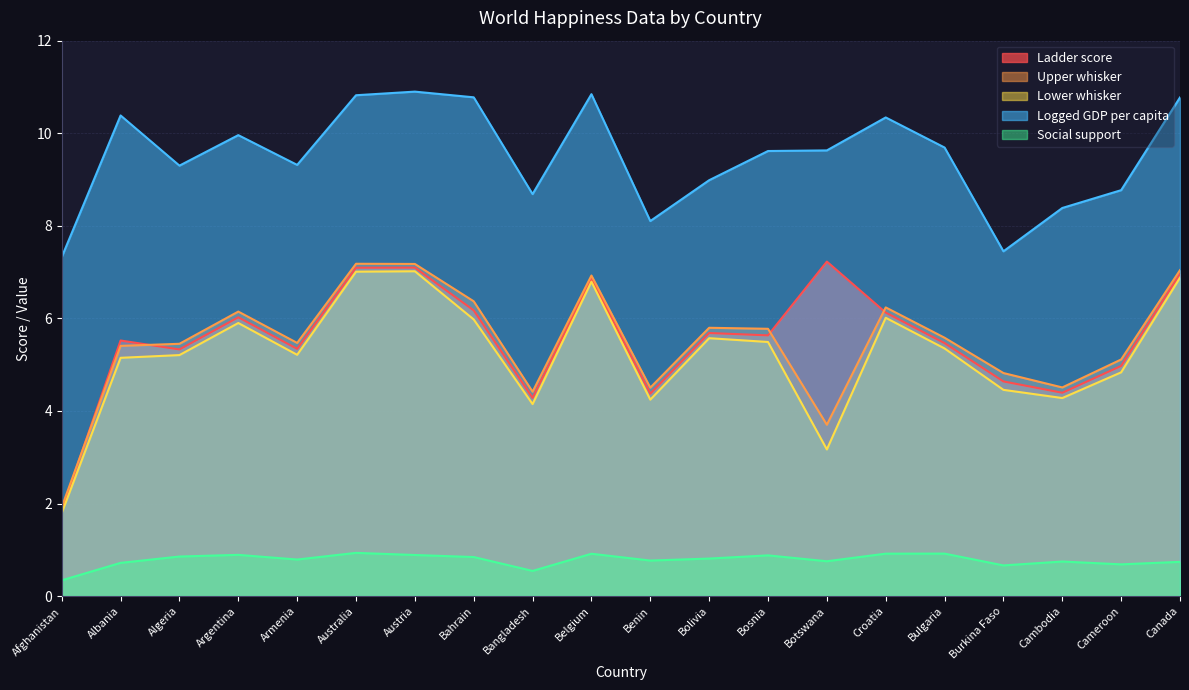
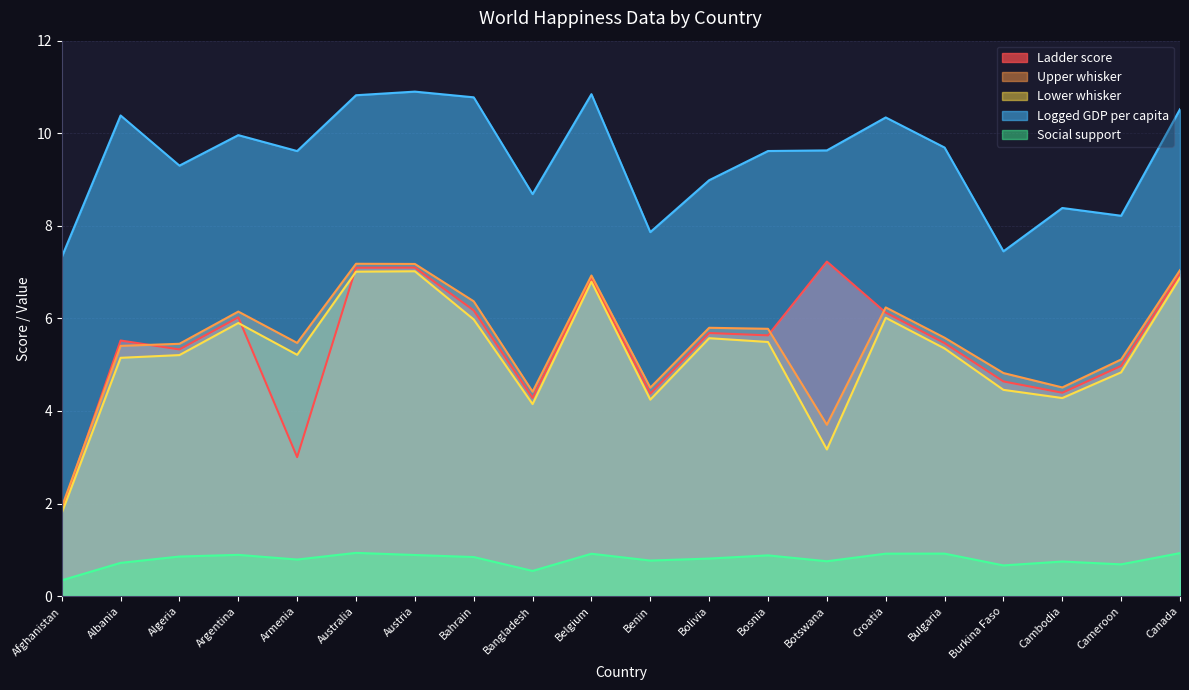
  {
    "Ladder score": {
      "Afghanistan": 1.9,
      "Albania": 5.5,
      "Algeria": 5.3,
      "Argentina": 6.0,
-     "Armenia": 5.3,
+     "Armenia": 3.0,
      "Australia": 7.1,
      "Austria": 7.1,
      "Bahrain": 6.2,
      "Bangladesh": 4.3,
      "Belgium": 6.9,
      "Benin": 4.4,
      "Bolivia": 5.7,
      "Bosnia": 5.6,
      "Botswana": 7.2,
      "Croatia": 6.1,
      "Bulgaria": 5.5,
      "Burkina Faso": 4.6,
      "Cambodia": 4.4,
      "Cameroon": 5.0,
      "Canada": 7.0
    },
    "Logged GDP per capita": {
      "Afghanistan": 7.3,
      "Albania": 10.4,
      "Algeria": 9.3,
      "Argentina": 10.0,
-     "Armenia": 9.3,
+     "Armenia": 9.6,
      "Australia": 10.8,
      "Austria": 10.9,
      "Bahrain": 10.8,
      "Bangladesh": 8.7,
      "Belgium": 10.8,
-     "Benin": 8.1,
+     "Benin": 7.9,
      "Bolivia": 9.0,
      "Bosnia": 9.6,
      "Botswana": 9.6,
      "Croatia": 10.3,
      "Bulgaria": 9.7,
      "Burkina Faso": 7.4,
      "Cambodia": 8.4,
-     "Cameroon": 8.8,
-     "Canada": 10.8
+     "Cameroon": 8.2,
+     "Canada": 10.5
    },
    "Social support": {
      "Afghanistan": 0.3,
      "Albania": 0.7,
      "Algeria": 0.9,
      "Argentina": 0.9,
      "Armenia": 0.8,
      "Australia": 0.9,
      "Austria": 0.9,
      "Bahrain": 0.8,
      "Bangladesh": 0.5,
      "Belgium": 0.9,
      "Benin": 0.8,
      "Bolivia": 0.8,
      "Bosnia": 0.9,
      "Botswana": 0.8,
      "Croatia": 0.9,
      "Bulgaria": 0.9,
      "Burkina Faso": 0.7,
      "Cambodia": 0.7,
      "Cameroon": 0.7,
-     "Canada": 0.7
+     "Canada": 0.9
    }
  }
